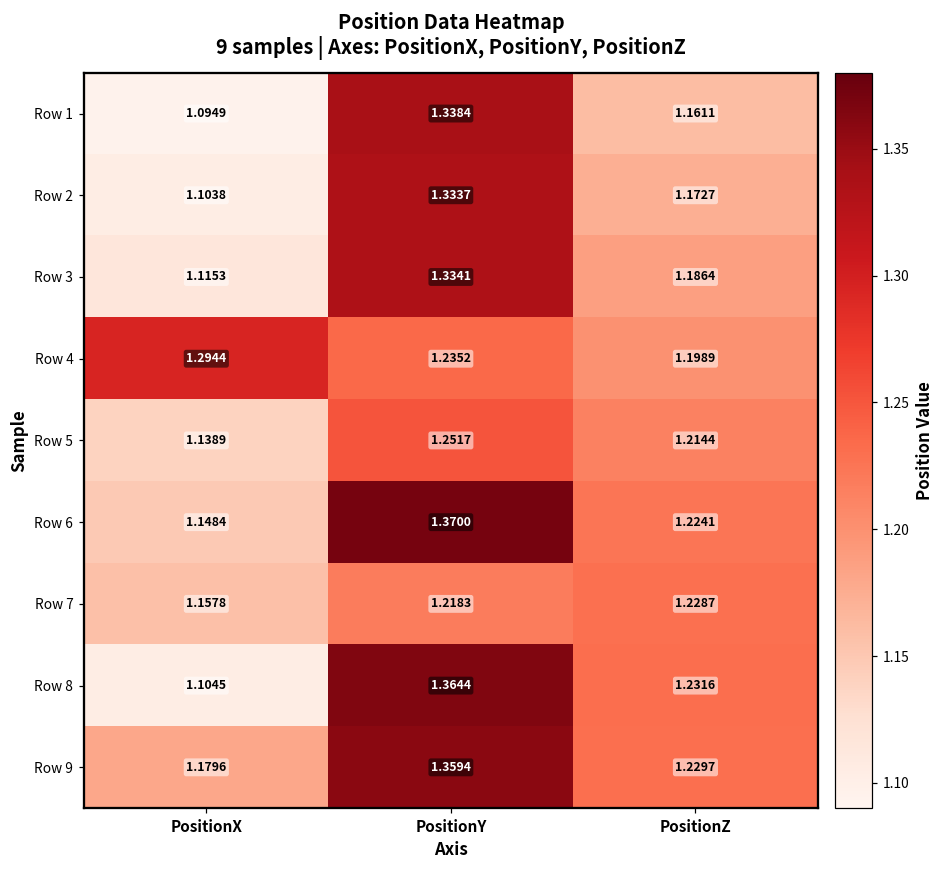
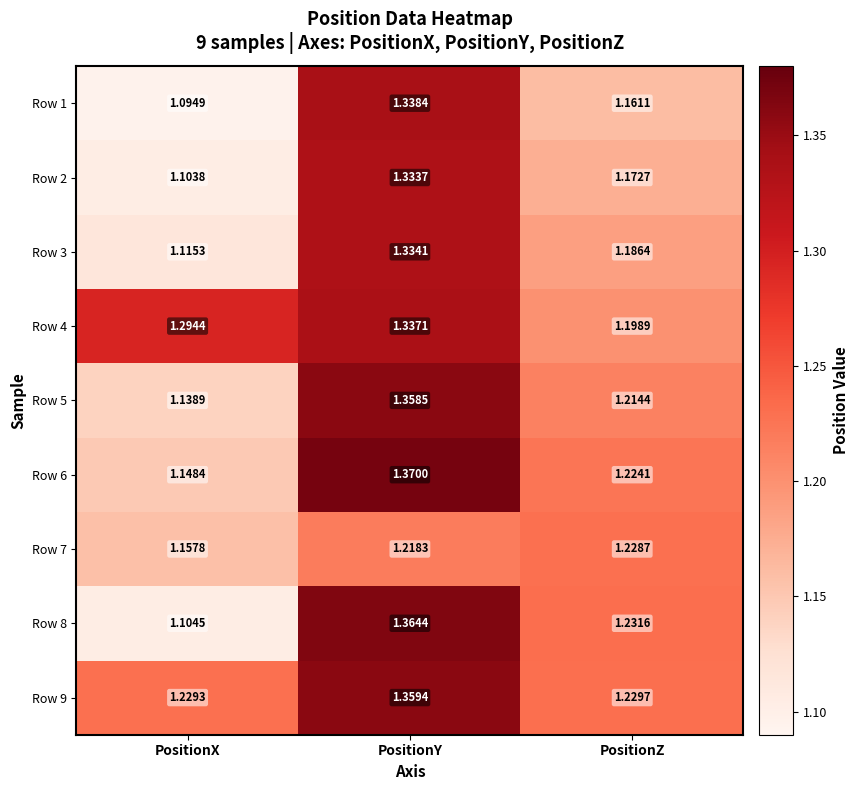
  {
    "Row 4": {
-     "PositionY": 1.2352
+     "PositionY": 1.3371
    },
    "Row 5": {
-     "PositionY": 1.2517
+     "PositionY": 1.3585
    },
    "Row 9": {
-     "PositionX": 1.1796
+     "PositionX": 1.2293
    }
  }
